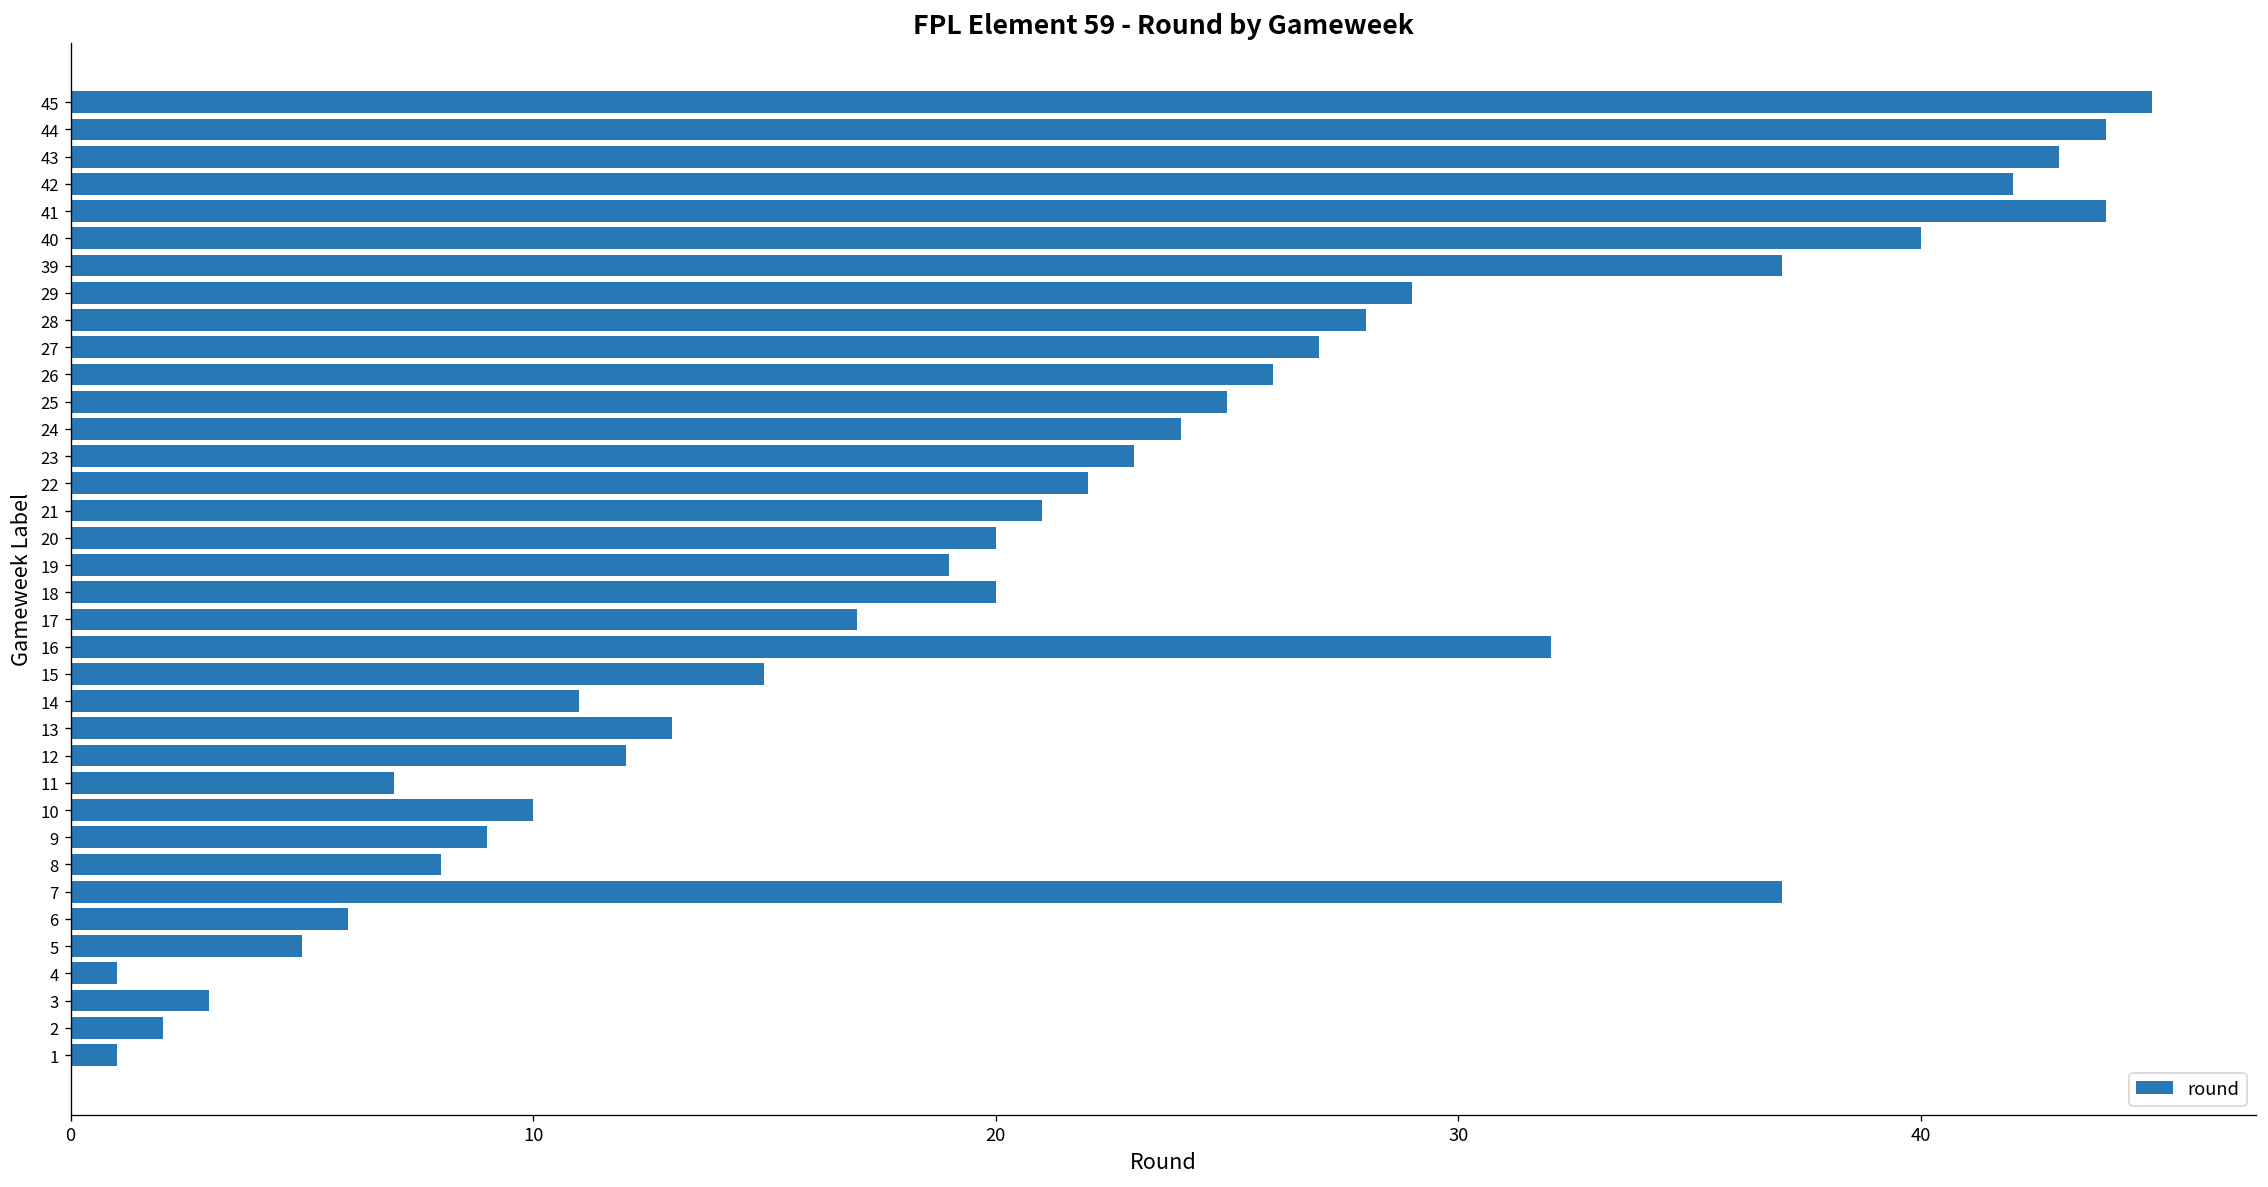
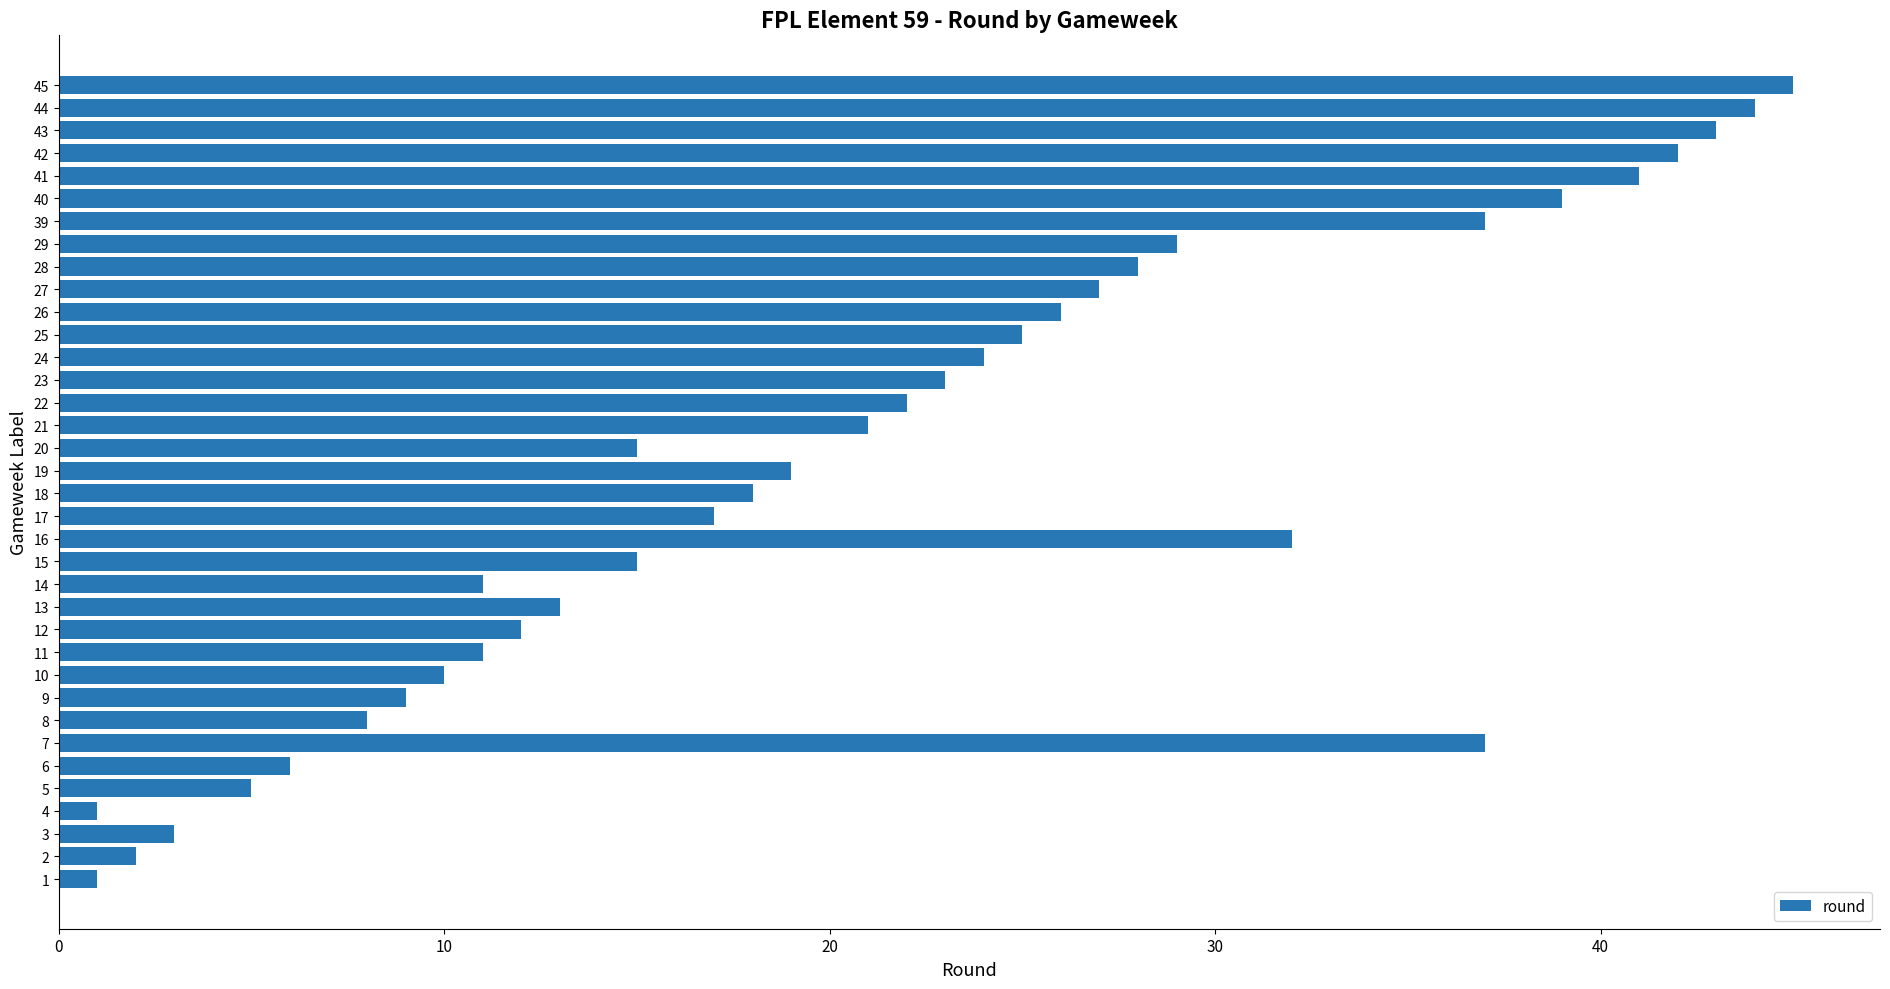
  {
    "45": 45,
    "44": 44,
    "43": 43,
    "42": 42,
-   "41": 44,
-   "40": 40,
+   "41": 41,
+   "40": 39,
    "39": 37,
    "29": 29,
    "28": 28,
    "27": 27,
    "26": 26,
    "25": 25,
    "24": 24,
    "23": 23,
    "22": 22,
    "21": 21,
-   "20": 20,
+   "20": 15,
    "19": 19,
-   "18": 20,
+   "18": 18,
    "17": 17,
    "16": 32,
    "15": 15,
    "14": 11,
    "13": 13,
    "12": 12,
-   "11": 7,
+   "11": 11,
    "10": 10,
    "9": 9,
    "8": 8,
    "7": 37,
    "6": 6,
    "5": 5,
    "4": 1,
    "3": 3,
    "2": 2,
    "1": 1
  }
